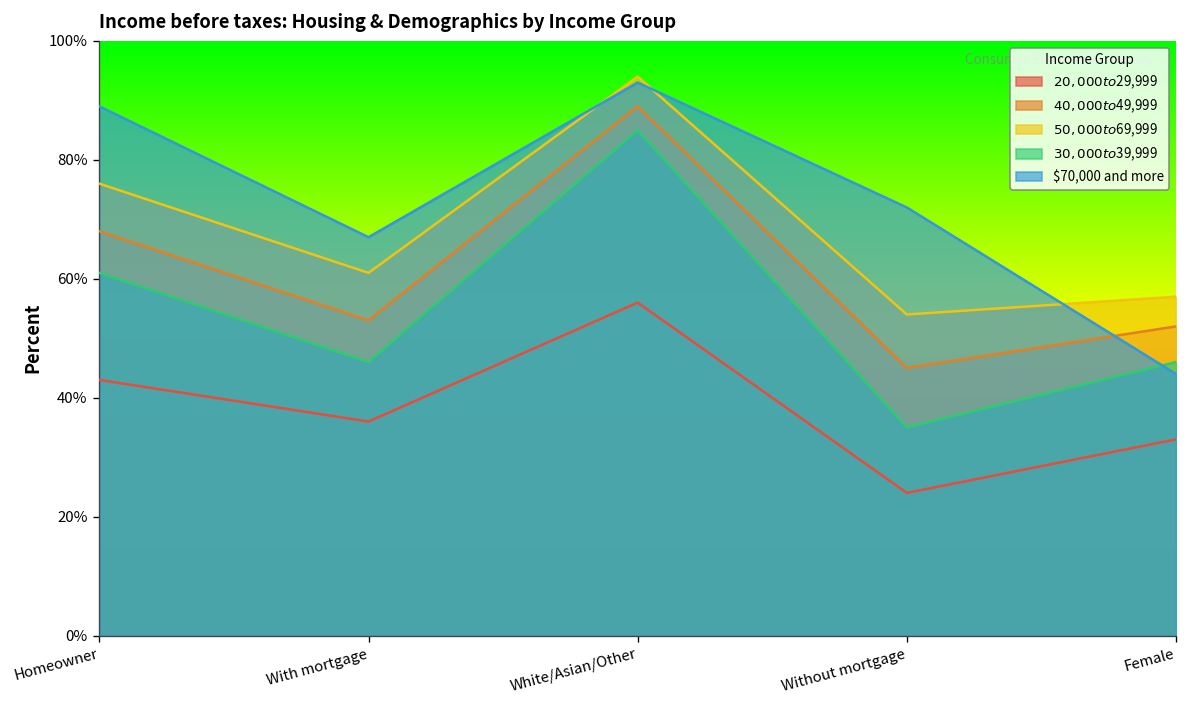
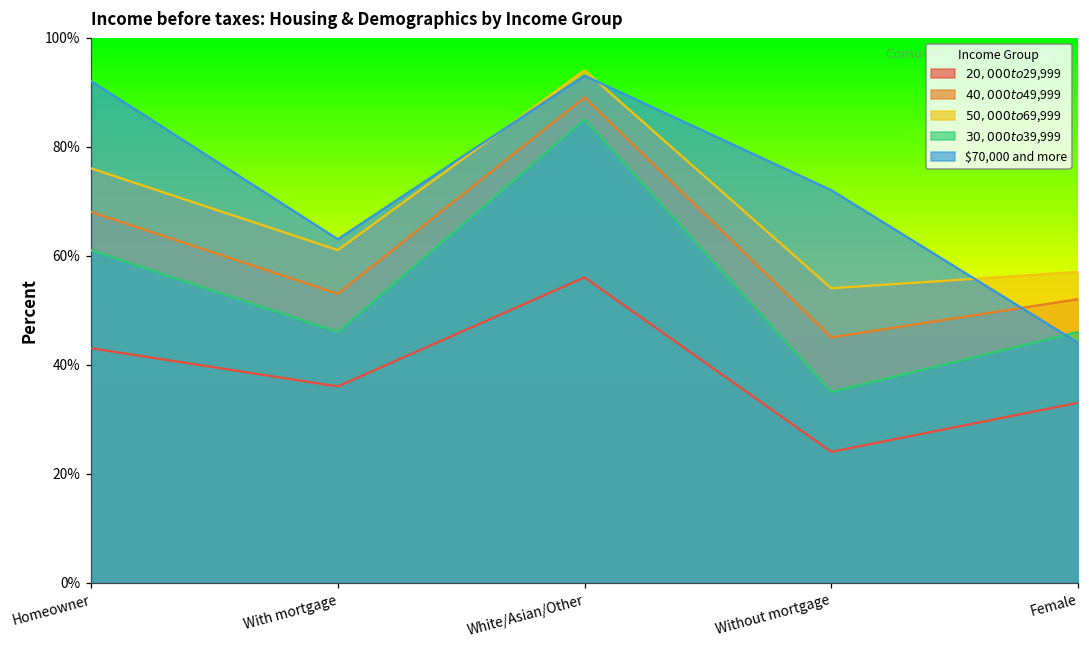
  {
    "$70,000 and more": {
-     "Homeowner": "89%",
-     "With mortgage": "67%",
+     "Homeowner": "92%",
+     "With mortgage": "63%",
      "White/Asian/Other": "93%",
      "Without mortgage": "72%",
      "Female": "44%"
    }
  }
